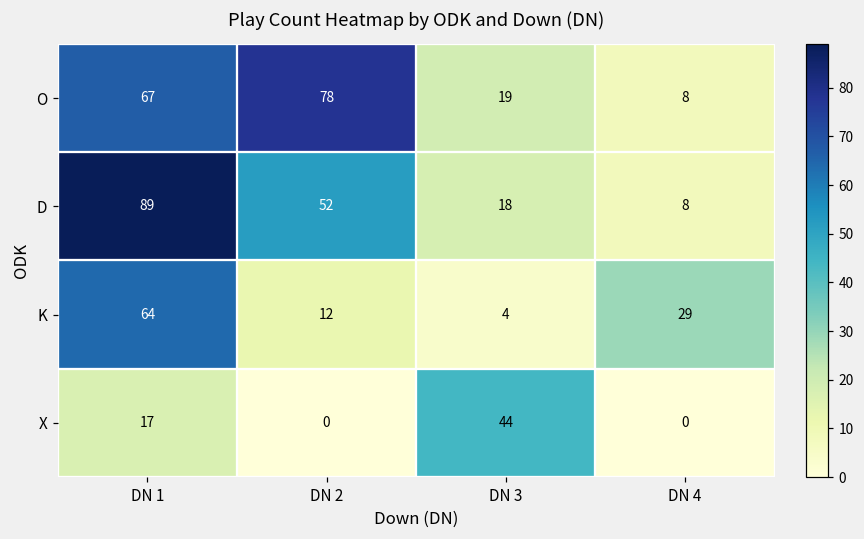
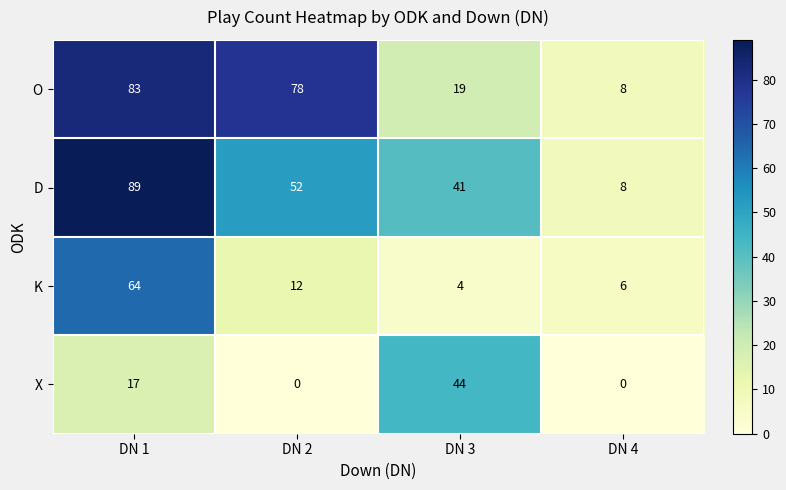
  {
    "O": {
-     "DN 1": 67,
+     "DN 1": 83,
      "DN 2": 78,
      "DN 3": 19,
      "DN 4": 8
    },
    "D": {
      "DN 1": 89,
      "DN 2": 52,
-     "DN 3": 18,
+     "DN 3": 41,
      "DN 4": 8
    },
    "K": {
      "DN 1": 64,
      "DN 2": 12,
      "DN 3": 4,
-     "DN 4": 29
+     "DN 4": 6
    },
    "X": {
      "DN 1": 17,
      "DN 2": 0,
      "DN 3": 44,
      "DN 4": 0
    }
  }
